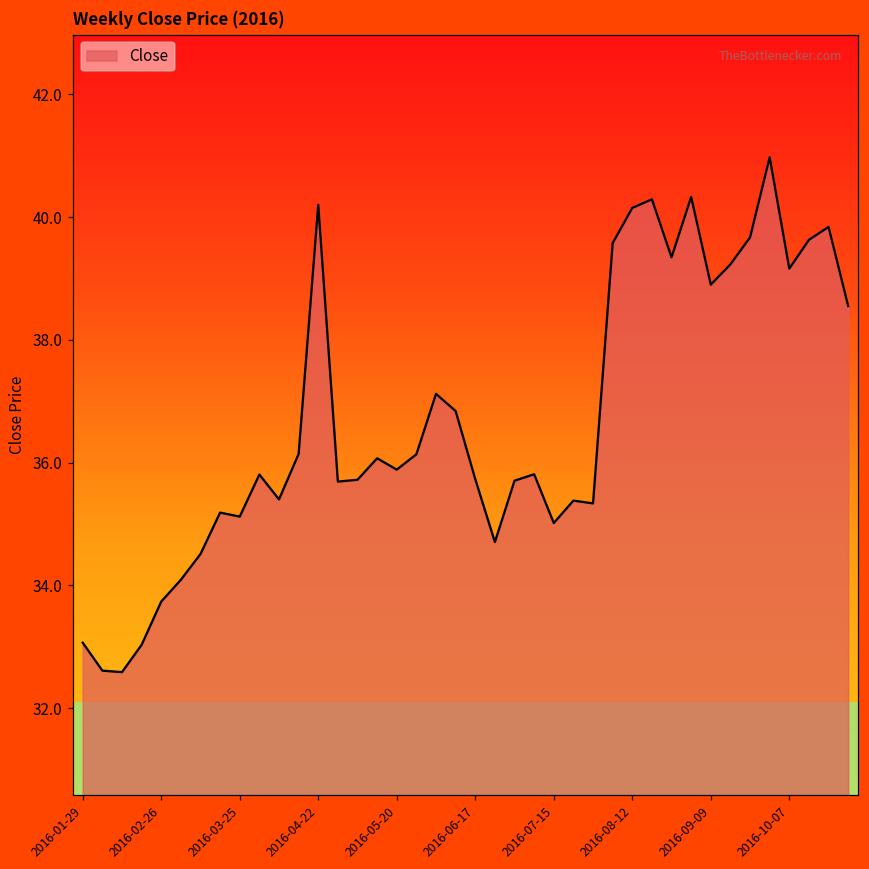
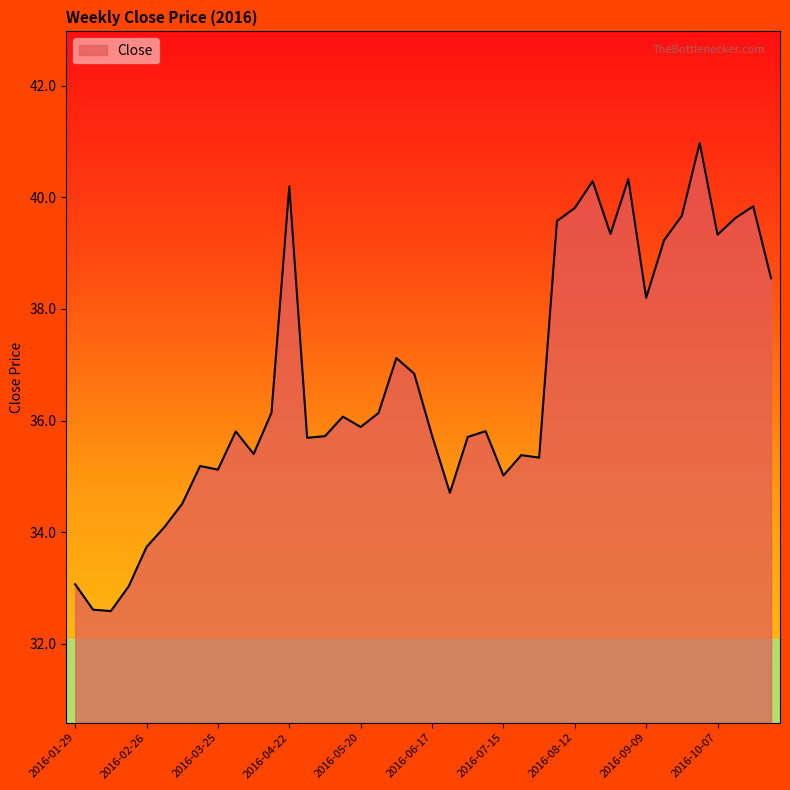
  {
    "2016-01-29": 33.1,
    "2016-02-26": 33.7,
    "2016-03-25": 35.1,
    "2016-04-22": 40.2,
    "2016-05-20": 35.9,
    "2016-06-17": 35.7,
    "2016-07-15": 35.0,
-   "2016-08-12": 40.2,
-   "2016-09-09": 38.9,
-   "2016-10-07": 39.2
+   "2016-08-12": 39.8,
+   "2016-09-09": 38.2,
+   "2016-10-07": 39.3
  }
